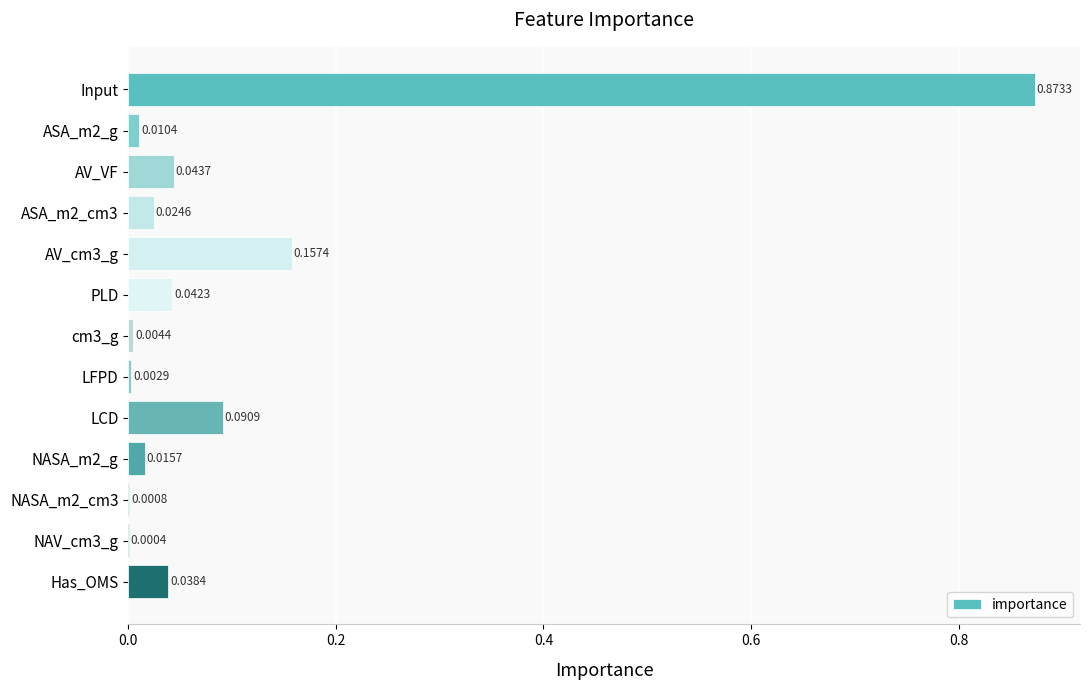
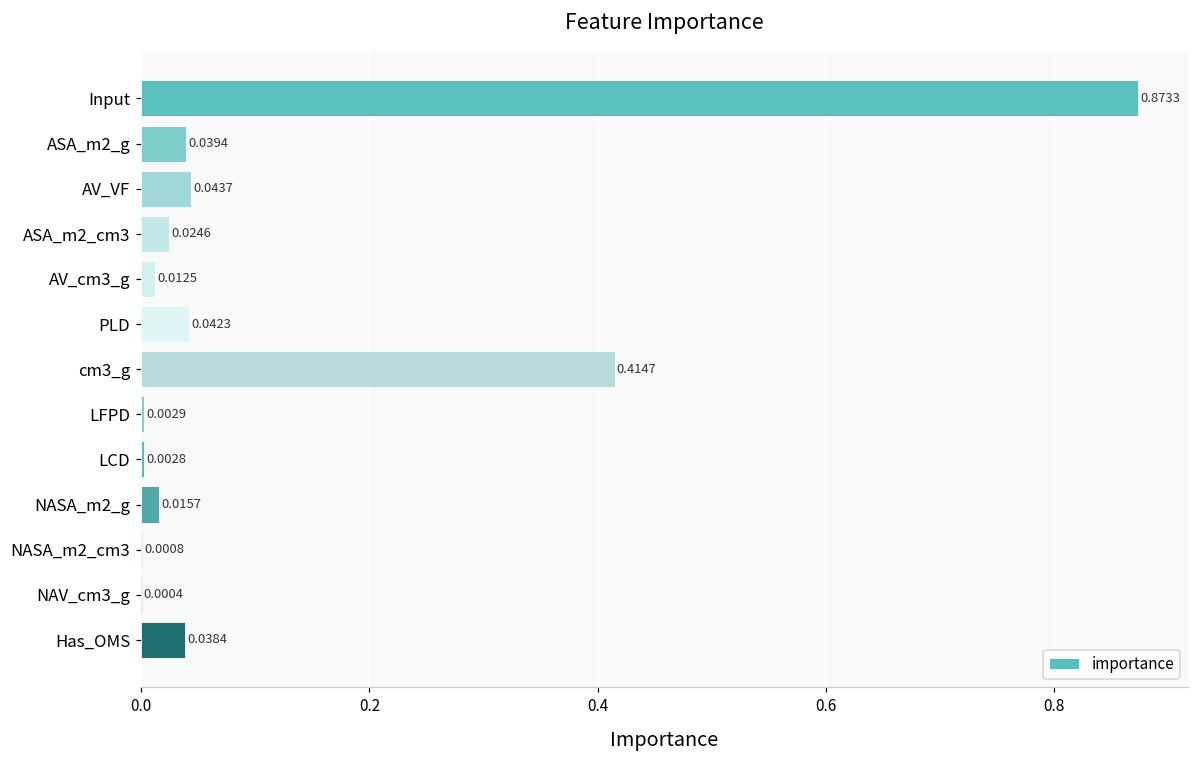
  {
    "Input": 0.8733,
-   "ASA_m2_g": 0.0104,
+   "ASA_m2_g": 0.0394,
    "AV_VF": 0.0437,
    "ASA_m2_cm3": 0.0246,
-   "AV_cm3_g": 0.1574,
+   "AV_cm3_g": 0.0125,
    "PLD": 0.0423,
-   "cm3_g": 0.0044,
+   "cm3_g": 0.4147,
    "LFPD": 0.0029,
-   "LCD": 0.0909,
+   "LCD": 0.0028,
    "NASA_m2_g": 0.0157,
    "NASA_m2_cm3": 0.0008,
    "NAV_cm3_g": 0.0004,
    "Has_OMS": 0.0384
  }
